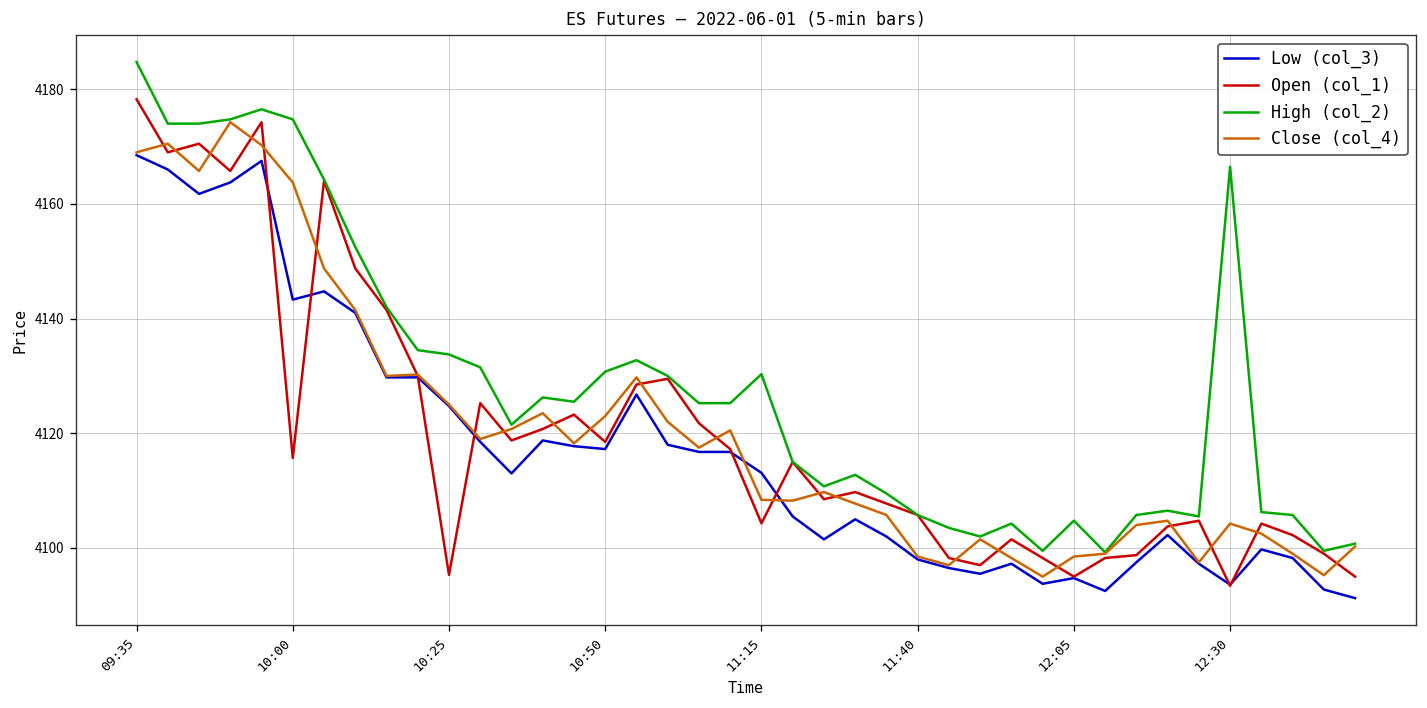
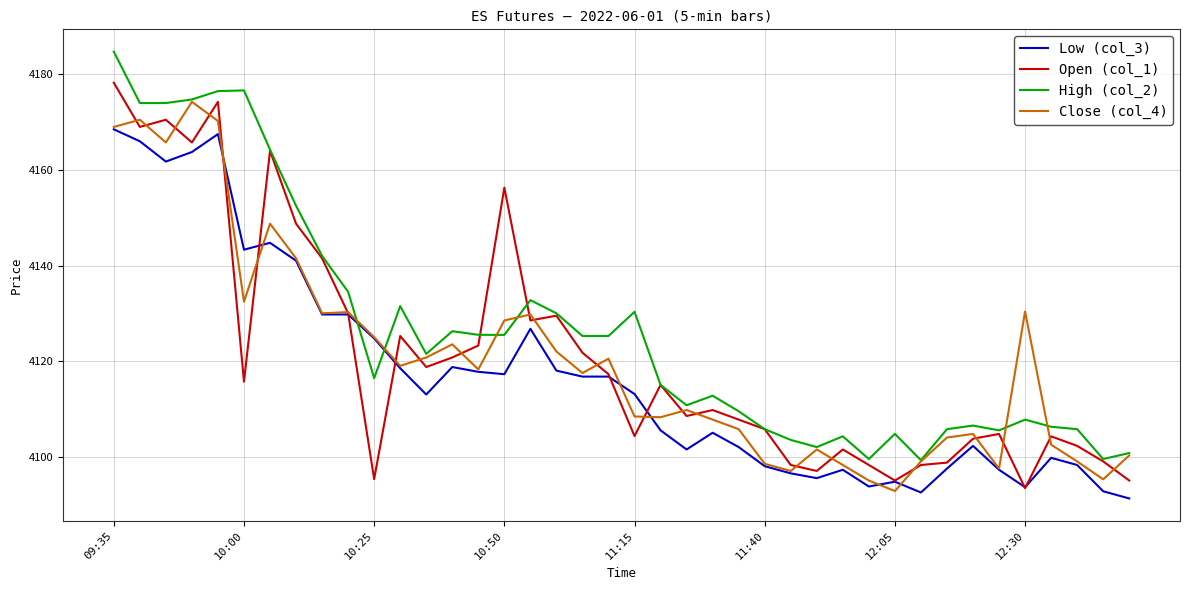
  {
    "Low (col_3)": {
      "10:00": 4143,
      "10:50": 4117,
      "11:15": 4113
    },
    "Open (col_1)": {
      "09:35": 4178,
      "10:00": 4116,
      "10:25": 4095,
-     "10:50": 4119,
+     "10:50": 4156,
      "11:15": 4104
    },
    "High (col_2)": {
      "09:35": 4185,
-     "10:00": 4175,
-     "10:25": 4134,
-     "10:50": 4131,
+     "10:00": 4177,
+     "10:25": 4116,
+     "10:50": 4125,
      "11:15": 4130,
      "12:05": 4105,
-     "12:30": 4166
+     "12:30": 4108
    },
    "Close (col_4)": {
-     "10:00": 4164,
-     "10:50": 4123,
+     "10:00": 4132,
+     "10:50": 4129,
      "11:15": 4108,
-     "12:05": 4099,
-     "12:30": 4104
+     "12:05": 4093,
+     "12:30": 4130
    }
  }
